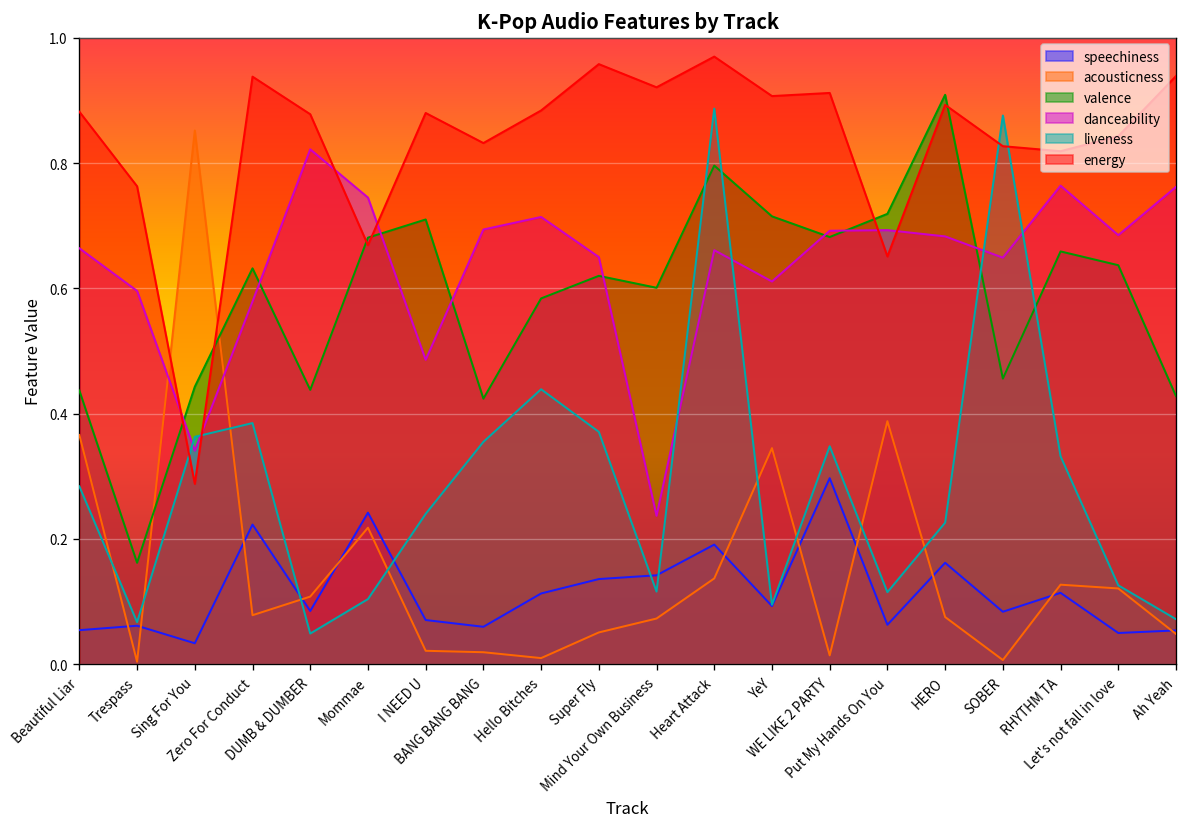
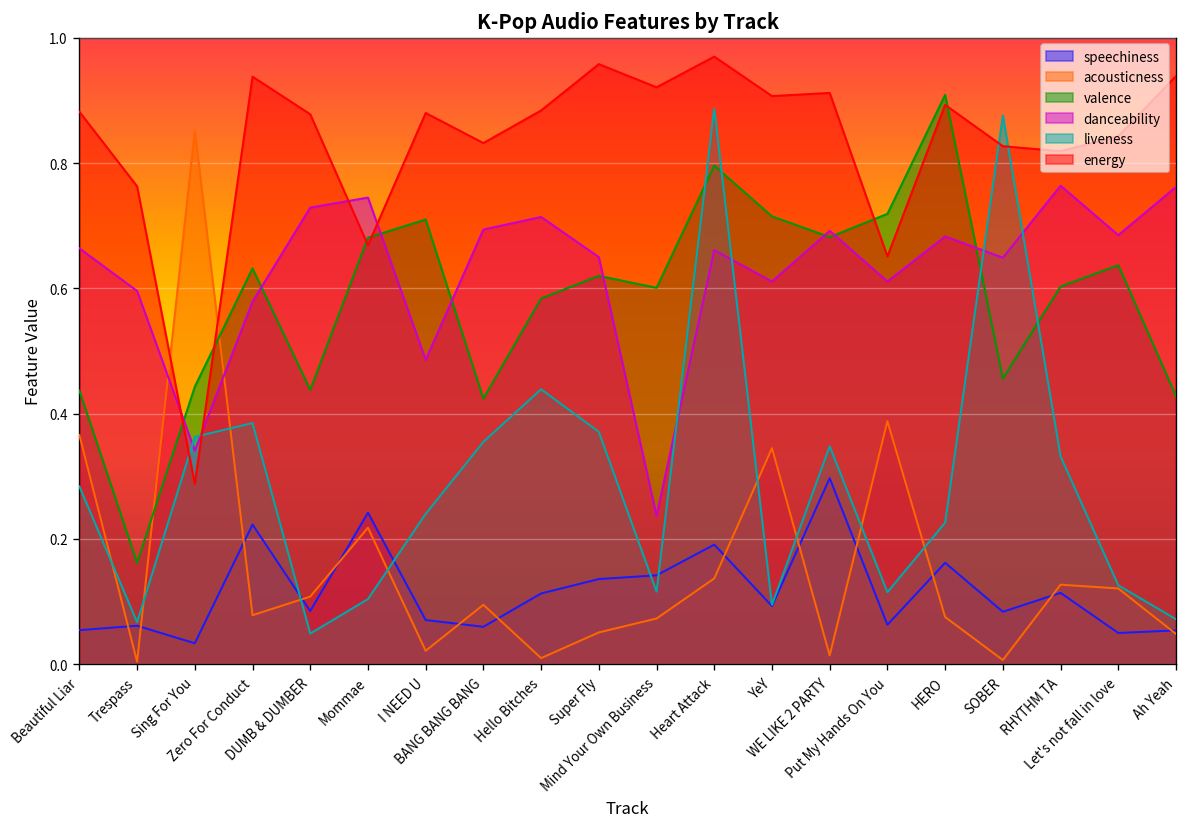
  {
    "speechiness": {
      "Beautiful Liar": 0.05,
      "Trespass": 0.06,
      "Sing For You": 0.03,
      "Zero For Conduct": 0.22,
      "DUMB & DUMBER": 0.09,
      "Mommae": 0.24,
      "I NEED U": 0.07,
      "BANG BANG BANG": 0.06,
      "Hello Bitches": 0.11,
      "Super Fly": 0.14,
      "Mind Your Own Business": 0.14,
      "Heart Attack": 0.19,
      "WE LIKE 2 PARTY": 0.30,
      "Put My Hands On You": 0.06,
      "HERO": 0.16,
      "SOBER": 0.08,
      "RHYTHM TA": 0.11,
      "Let's not fall in love": 0.05,
      "Ah Yeah": 0.05
    },
    "acousticness": {
      "Beautiful Liar": 0.37,
      "Trespass": 0.00,
      "Sing For You": 0.85,
      "Zero For Conduct": 0.08,
      "DUMB & DUMBER": 0.11,
      "Mommae": 0.22,
      "I NEED U": 0.02,
-     "BANG BANG BANG": 0.02,
+     "BANG BANG BANG": 0.09,
      "Hello Bitches": 0.01,
      "Super Fly": 0.05,
      "Mind Your Own Business": 0.07,
      "Heart Attack": 0.14,
      "YeY": 0.35,
      "WE LIKE 2 PARTY": 0.01,
      "Put My Hands On You": 0.39,
      "HERO": 0.08,
      "SOBER": 0.01,
      "RHYTHM TA": 0.13,
      "Let's not fall in love": 0.12,
      "Ah Yeah": 0.05
    },
    "valence": {
      "Beautiful Liar": 0.44,
      "Trespass": 0.16,
      "Sing For You": 0.44,
      "Zero For Conduct": 0.63,
      "DUMB & DUMBER": 0.44,
      "Mommae": 0.68,
      "I NEED U": 0.71,
      "BANG BANG BANG": 0.42,
      "Hello Bitches": 0.58,
      "Super Fly": 0.62,
      "Mind Your Own Business": 0.60,
      "Heart Attack": 0.80,
      "YeY": 0.72,
      "WE LIKE 2 PARTY": 0.68,
      "Put My Hands On You": 0.72,
      "HERO": 0.91,
      "SOBER": 0.46,
-     "RHYTHM TA": 0.66,
+     "RHYTHM TA": 0.60,
      "Let's not fall in love": 0.64,
      "Ah Yeah": 0.43
    },
    "danceability": {
      "Beautiful Liar": 0.66,
      "Trespass": 0.60,
      "Sing For You": 0.34,
      "Zero For Conduct": 0.58,
-     "DUMB & DUMBER": 0.82,
+     "DUMB & DUMBER": 0.73,
      "Mommae": 0.75,
      "I NEED U": 0.49,
      "BANG BANG BANG": 0.69,
      "Hello Bitches": 0.71,
      "Super Fly": 0.65,
      "Mind Your Own Business": 0.24,
      "Heart Attack": 0.66,
      "YeY": 0.61,
      "WE LIKE 2 PARTY": 0.69,
-     "Put My Hands On You": 0.69,
+     "Put My Hands On You": 0.61,
      "HERO": 0.68,
      "SOBER": 0.65,
      "RHYTHM TA": 0.76,
      "Let's not fall in love": 0.69,
      "Ah Yeah": 0.76
    },
    "liveness": {
      "Beautiful Liar": 0.28,
      "Trespass": 0.07,
      "Sing For You": 0.36,
      "Zero For Conduct": 0.39,
      "DUMB & DUMBER": 0.05,
      "Mommae": 0.10,
      "I NEED U": 0.24,
      "BANG BANG BANG": 0.36,
      "Hello Bitches": 0.44,
      "Super Fly": 0.37,
      "Mind Your Own Business": 0.12,
      "Heart Attack": 0.89,
      "WE LIKE 2 PARTY": 0.35,
      "Put My Hands On You": 0.12,
      "HERO": 0.23,
      "SOBER": 0.88,
      "RHYTHM TA": 0.33,
      "Let's not fall in love": 0.13,
      "Ah Yeah": 0.07
    },
    "energy": {
      "Beautiful Liar": 0.88,
      "Trespass": 0.76,
      "Sing For You": 0.29,
      "Zero For Conduct": 0.94,
      "DUMB & DUMBER": 0.88,
      "Mommae": 0.67,
      "I NEED U": 0.88,
      "BANG BANG BANG": 0.83,
      "Hello Bitches": 0.88,
      "Super Fly": 0.96,
      "Mind Your Own Business": 0.92,
      "Heart Attack": 0.97,
      "YeY": 0.91,
      "WE LIKE 2 PARTY": 0.91,
      "Put My Hands On You": 0.65,
      "HERO": 0.89,
      "SOBER": 0.83,
      "Ah Yeah": 0.94
    }
  }
